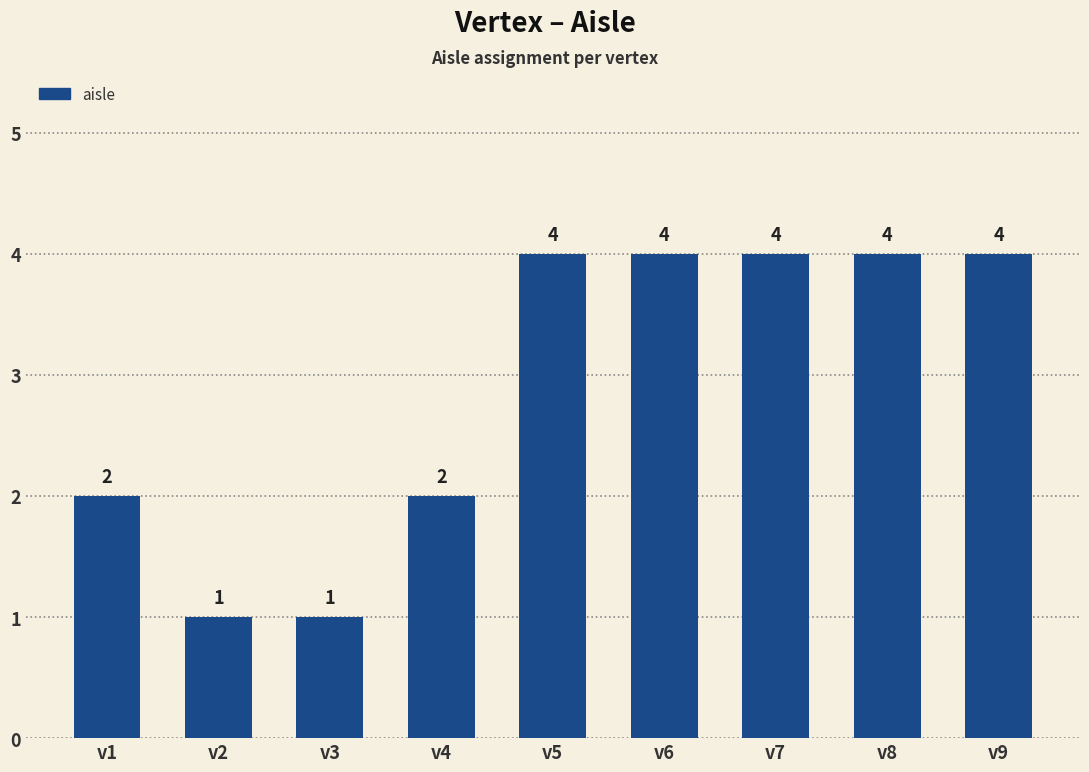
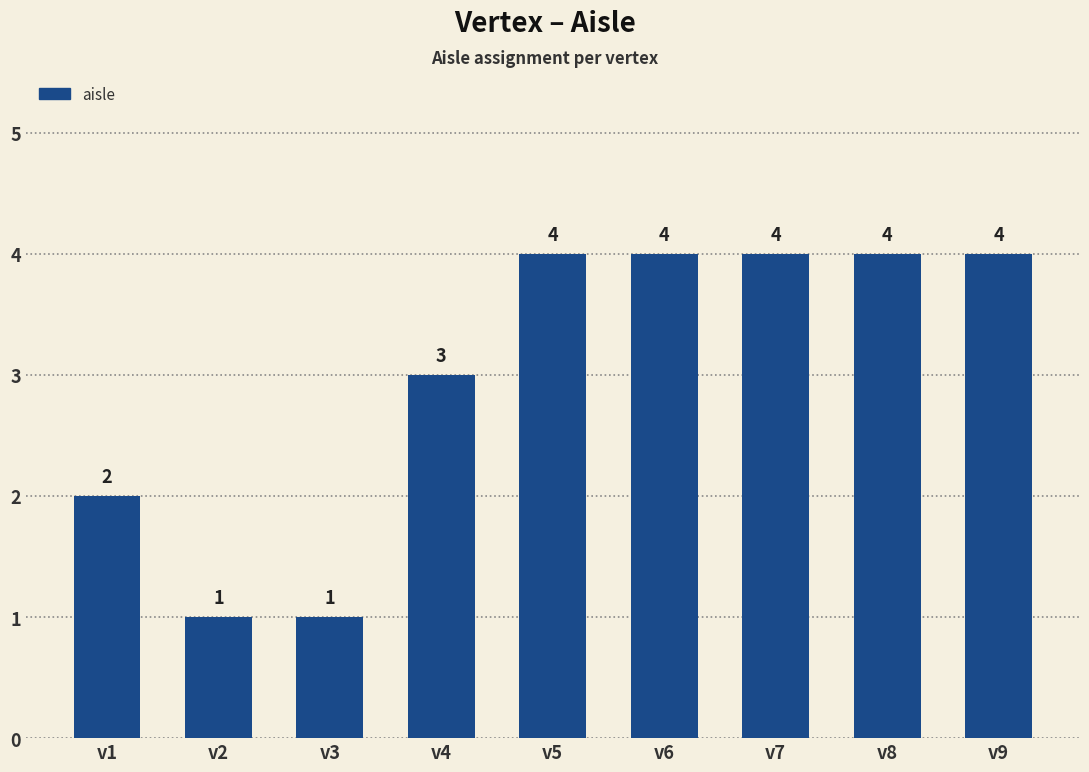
  {
    "v1": 2,
    "v2": 1,
    "v3": 1,
-   "v4": 2,
+   "v4": 3,
    "v5": 4,
    "v6": 4,
    "v7": 4,
    "v8": 4,
    "v9": 4
  }
